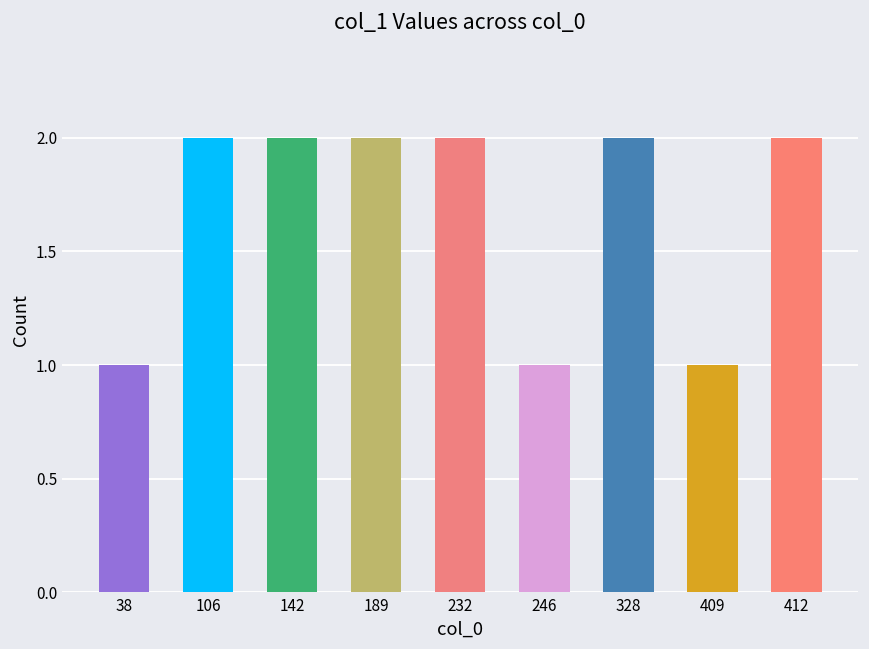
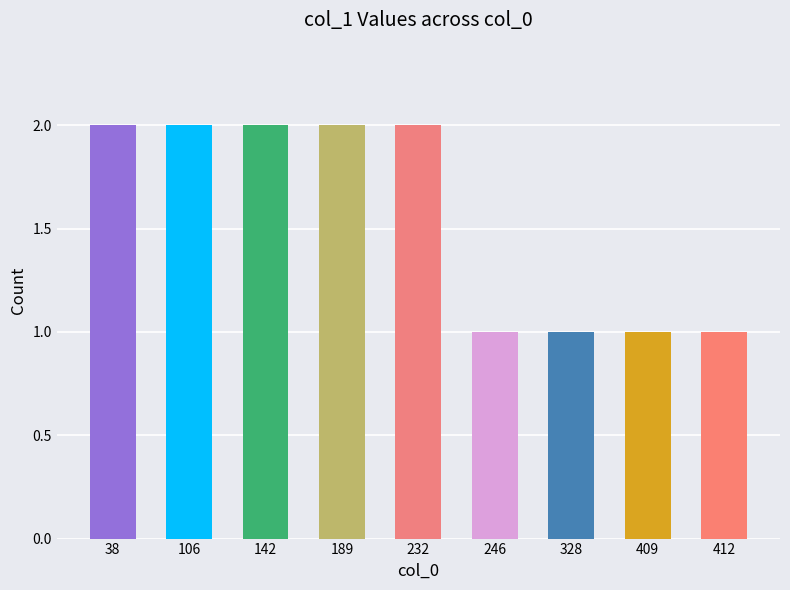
  {
-   "38": 1,
+   "38": 2,
    "106": 2,
    "142": 2,
    "189": 2,
    "232": 2,
    "246": 1,
-   "328": 2,
+   "328": 1,
    "409": 1,
-   "412": 2
+   "412": 1
  }
